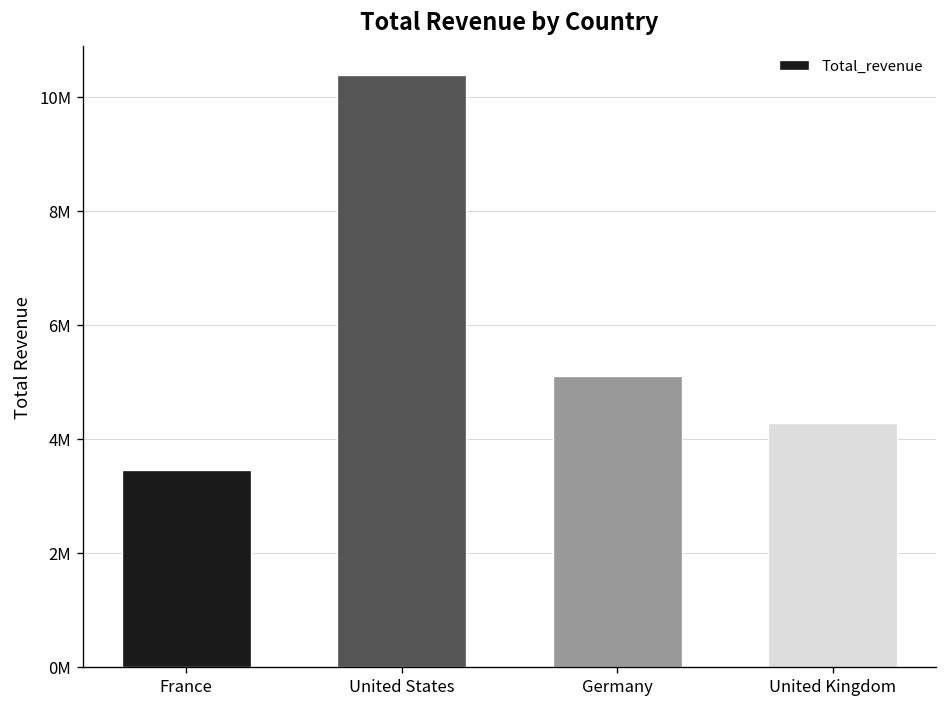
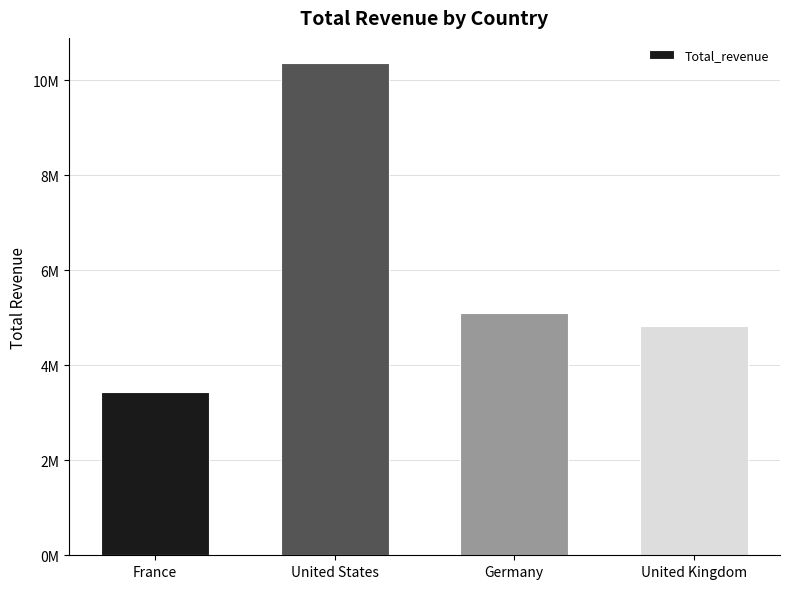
  {
    "France": 3400000,
    "United States": 10400000,
    "Germany": 5100000,
-   "United Kingdom": 4300000
+   "United Kingdom": 4800000
  }
